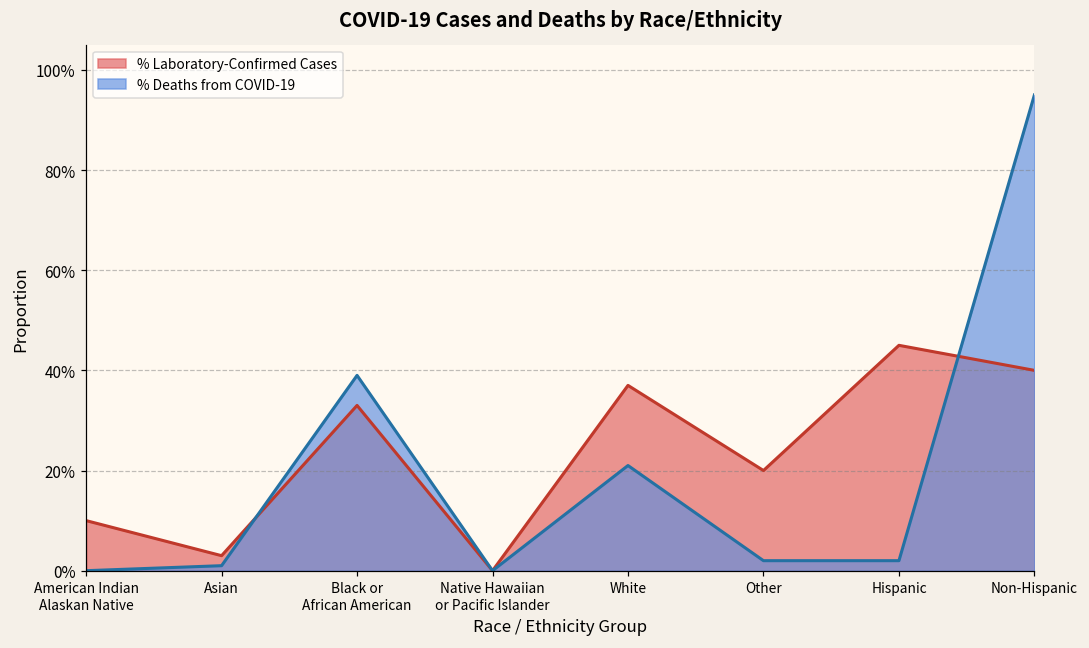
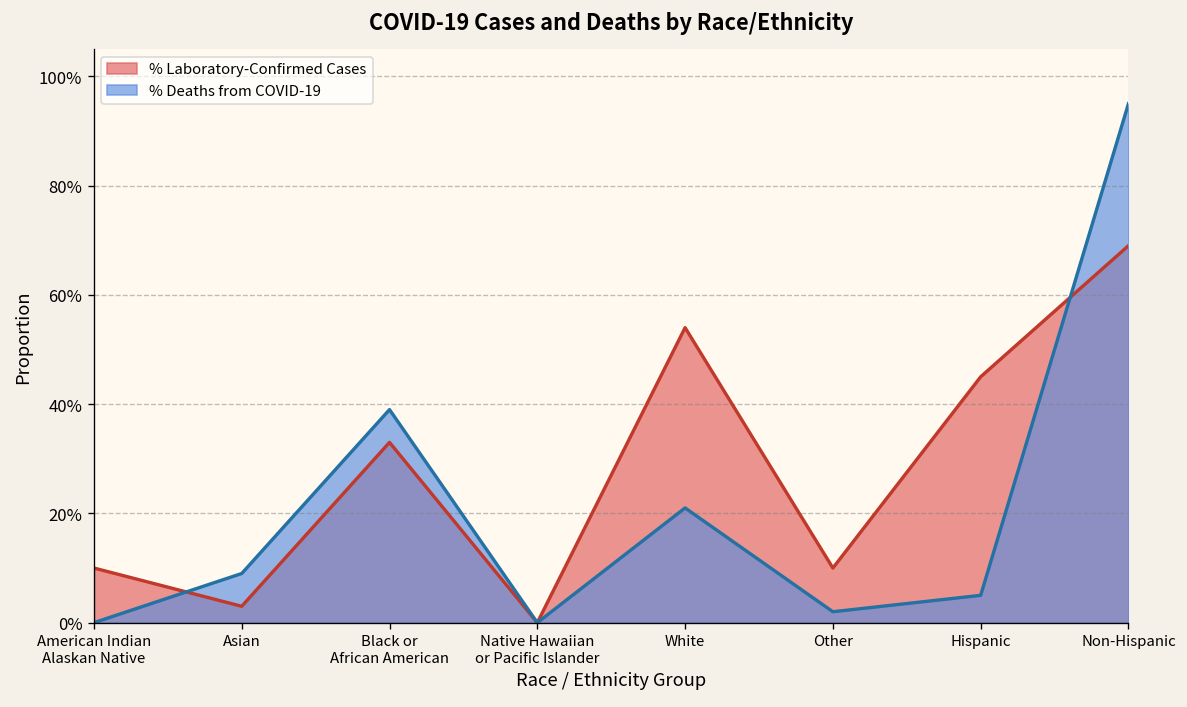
  {
    "% Laboratory-Confirmed Cases": {
      "American Indian Alaskan Native": "10%",
      "Asian": "3%",
      "Black or African American": "33%",
-     "White": "37%",
-     "Other": "20%",
+     "White": "54%",
+     "Other": "10%",
      "Hispanic": "45%",
-     "Non-Hispanic": "40%"
+     "Non-Hispanic": "69%"
    },
    "% Deaths from COVID-19": {
      "American Indian Alaskan Native": "0%",
-     "Asian": "1%",
+     "Asian": "9%",
      "Black or African American": "39%",
      "White": "21%",
      "Other": "2%",
-     "Hispanic": "2%",
+     "Hispanic": "5%",
      "Non-Hispanic": "95%"
    }
  }
